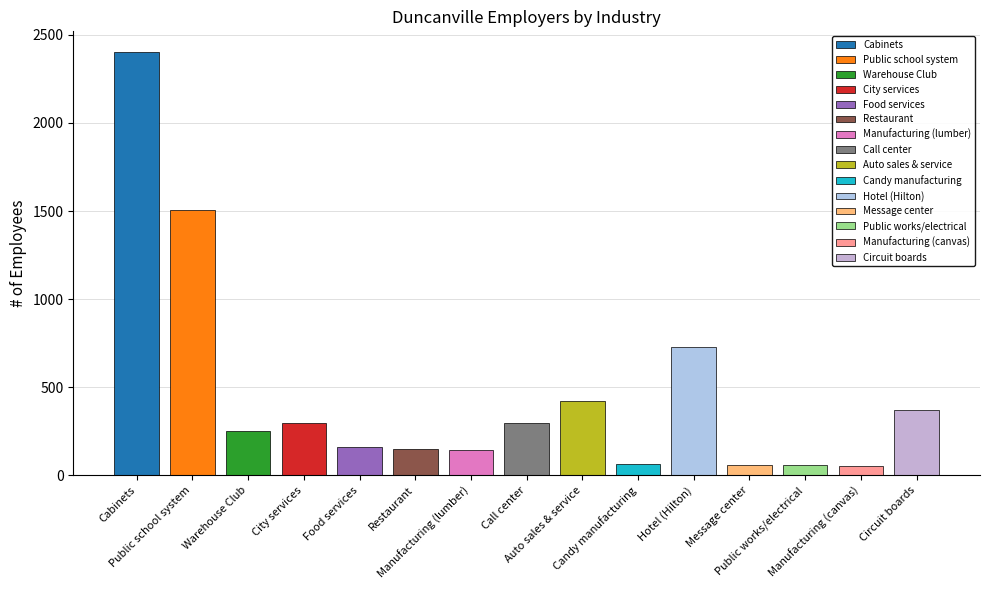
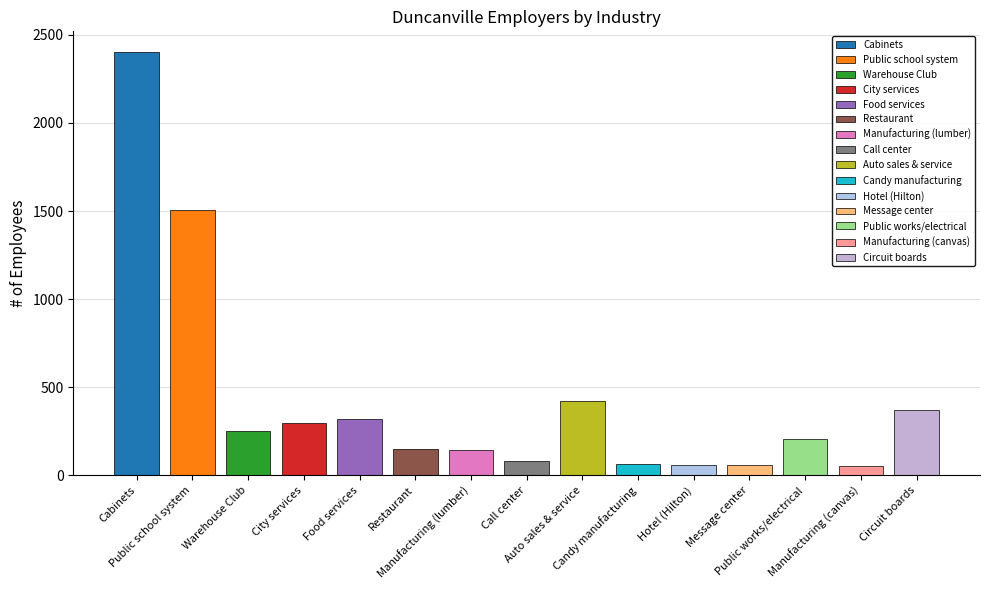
  {
    "Cabinets": 2400,
    "Public school system": 1510,
    "Warehouse Club": 250,
    "City services": 300,
-   "Food services": 160,
+   "Food services": 320,
    "Restaurant": 150,
    "Manufacturing (lumber)": 150,
-   "Call center": 300,
+   "Call center": 80,
    "Auto sales & service": 420,
    "Candy manufacturing": 70,
-   "Hotel (Hilton)": 730,
+   "Hotel (Hilton)": 60,
    "Message center": 60,
-   "Public works/electrical": 60,
+   "Public works/electrical": 210,
    "Manufacturing (canvas)": 60,
    "Circuit boards": 370
  }
